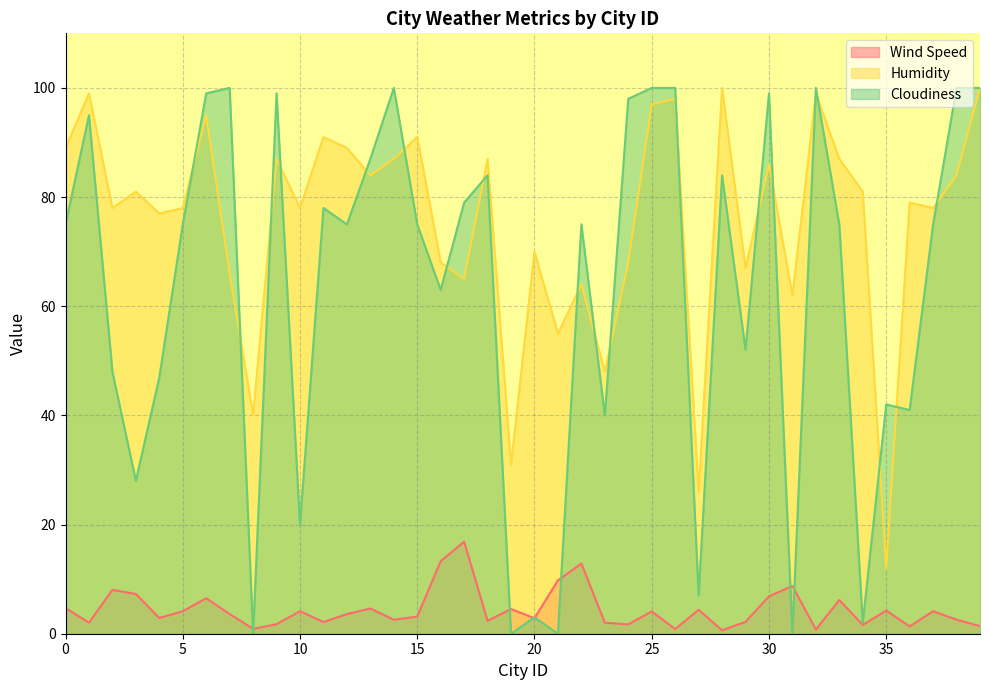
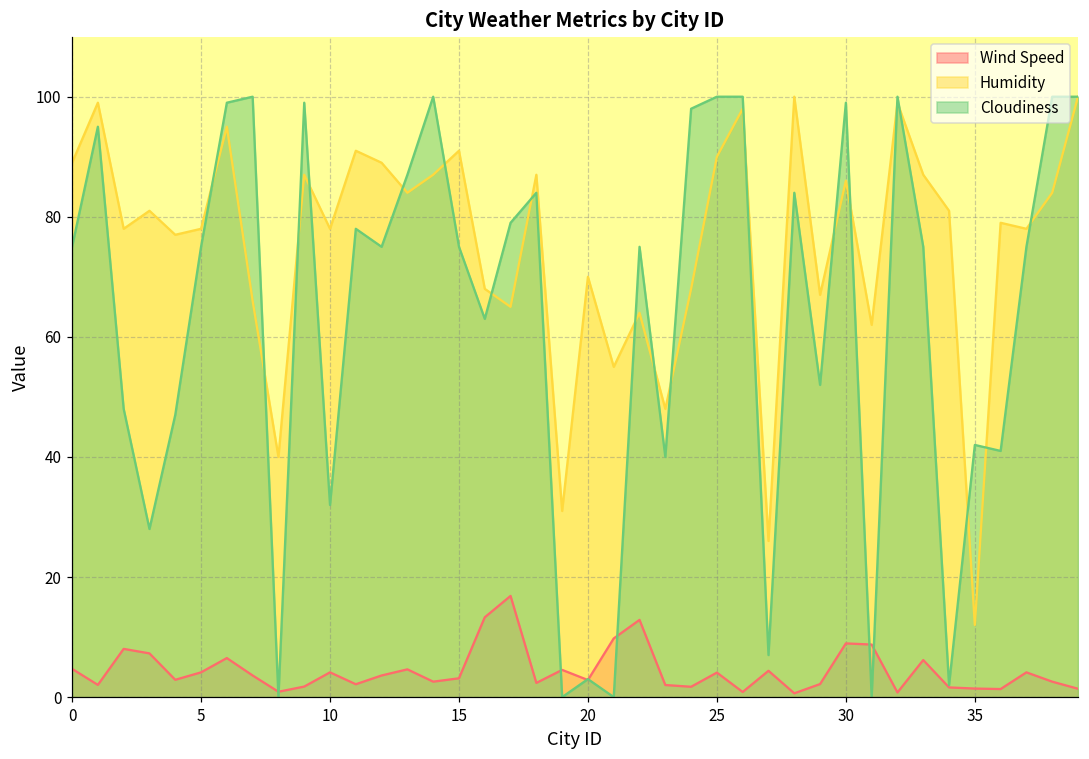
  {
    "Wind Speed": {
      "0": 5,
      "5": 4,
      "10": 4,
      "15": 3,
      "25": 4,
-     "30": 7,
-     "35": 4
+     "30": 9,
+     "35": 1
    },
    "Humidity": {
      "0": 89,
      "5": 78,
      "10": 78,
      "15": 91,
      "20": 70,
-     "25": 97,
+     "25": 90,
      "30": 86,
      "35": 12
    },
    "Cloudiness": {
      "0": 75,
      "5": 75,
-     "10": 20,
+     "10": 32,
      "15": 75,
      "25": 100,
      "30": 99,
      "35": 42
    }
  }
